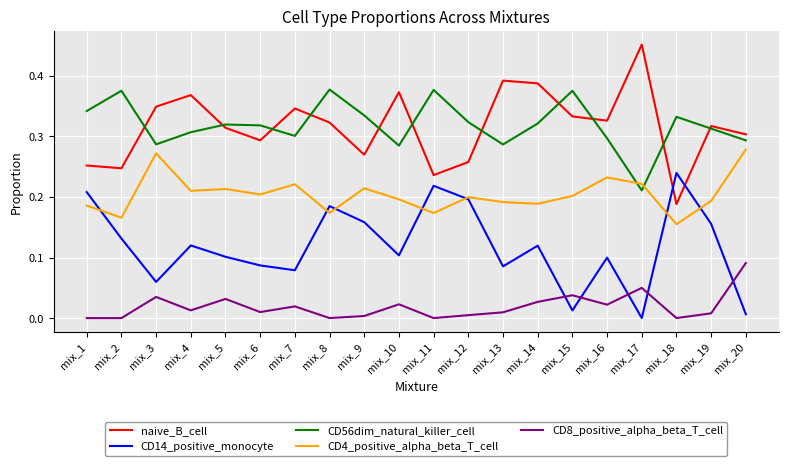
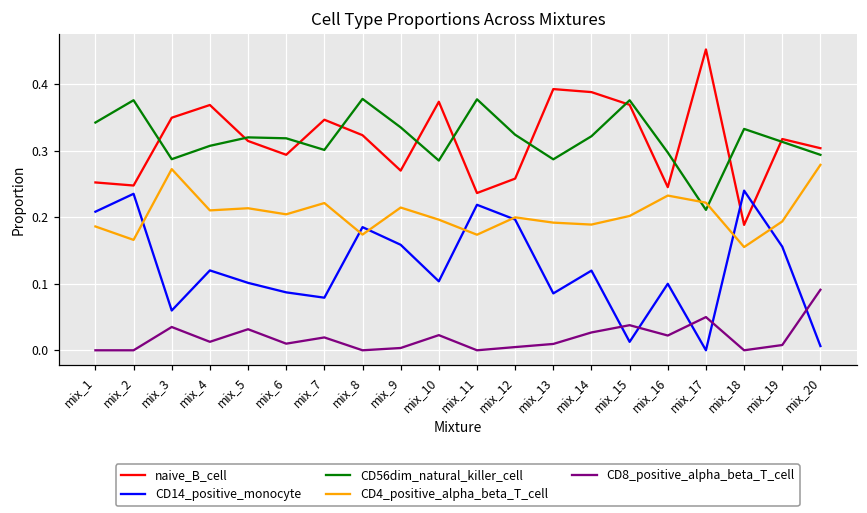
  {
    "naive_B_cell": {
      "mix_1": 0.25,
      "mix_2": 0.25,
      "mix_3": 0.35,
      "mix_4": 0.37,
      "mix_5": 0.31,
      "mix_6": 0.29,
      "mix_7": 0.35,
      "mix_8": 0.32,
      "mix_9": 0.27,
      "mix_10": 0.37,
      "mix_11": 0.24,
      "mix_12": 0.26,
      "mix_13": 0.39,
      "mix_14": 0.39,
-     "mix_15": 0.33,
-     "mix_16": 0.33,
+     "mix_15": 0.37,
+     "mix_16": 0.24,
      "mix_17": 0.45,
      "mix_18": 0.19,
      "mix_20": 0.30
    },
    "CD14_positive_monocyte": {
      "mix_1": 0.21,
-     "mix_2": 0.13,
+     "mix_2": 0.24,
      "mix_3": 0.06,
      "mix_4": 0.12,
      "mix_5": 0.10,
      "mix_6": 0.09,
      "mix_7": 0.08,
      "mix_8": 0.18,
      "mix_9": 0.16,
      "mix_10": 0.10,
      "mix_11": 0.22,
      "mix_13": 0.09,
      "mix_14": 0.12,
      "mix_15": 0.01,
      "mix_16": 0.10,
      "mix_17": 0.00,
      "mix_18": 0.24,
      "mix_19": 0.16,
      "mix_20": 0.01
    },
    "CD56dim_natural_killer_cell": {
      "mix_1": 0.34,
      "mix_2": 0.38,
      "mix_3": 0.29,
      "mix_4": 0.31,
      "mix_5": 0.32,
      "mix_6": 0.32,
      "mix_7": 0.30,
      "mix_8": 0.38,
      "mix_9": 0.33,
      "mix_10": 0.28,
      "mix_11": 0.38,
      "mix_12": 0.32,
      "mix_13": 0.29,
      "mix_14": 0.32,
      "mix_15": 0.38,
      "mix_16": 0.30,
      "mix_17": 0.21,
      "mix_18": 0.33,
      "mix_20": 0.29
    },
    "CD4_positive_alpha_beta_T_cell": {
      "mix_1": 0.19,
      "mix_2": 0.17,
      "mix_3": 0.27,
      "mix_4": 0.21,
      "mix_5": 0.21,
      "mix_6": 0.20,
      "mix_7": 0.22,
      "mix_8": 0.17,
      "mix_9": 0.21,
      "mix_10": 0.20,
      "mix_11": 0.17,
      "mix_13": 0.19,
      "mix_14": 0.19,
      "mix_15": 0.20,
      "mix_16": 0.23,
      "mix_17": 0.22,
      "mix_18": 0.16,
      "mix_19": 0.19,
      "mix_20": 0.28
    },
    "CD8_positive_alpha_beta_T_cell": {
      "mix_1": 0.00,
      "mix_2": 0.00,
      "mix_3": 0.03,
      "mix_4": 0.01,
      "mix_5": 0.03,
      "mix_6": 0.01,
      "mix_7": 0.02,
      "mix_8": 0.00,
      "mix_9": 0.00,
      "mix_10": 0.02,
      "mix_11": 0.00,
      "mix_12": 0.00,
      "mix_13": 0.01,
      "mix_14": 0.03,
      "mix_15": 0.04,
      "mix_16": 0.02,
      "mix_17": 0.05,
      "mix_18": 0.00,
      "mix_19": 0.01,
      "mix_20": 0.09
    }
  }
